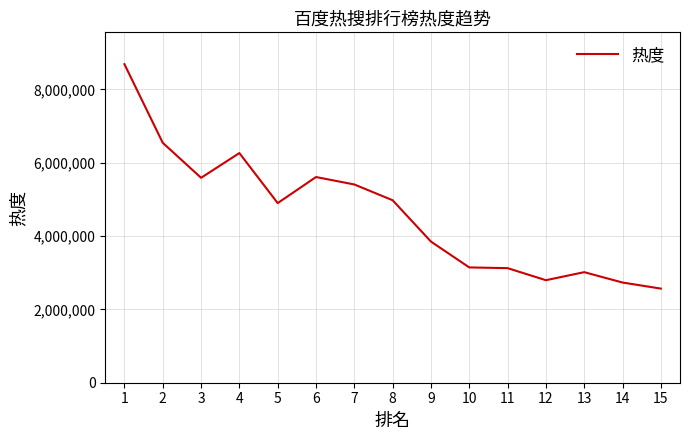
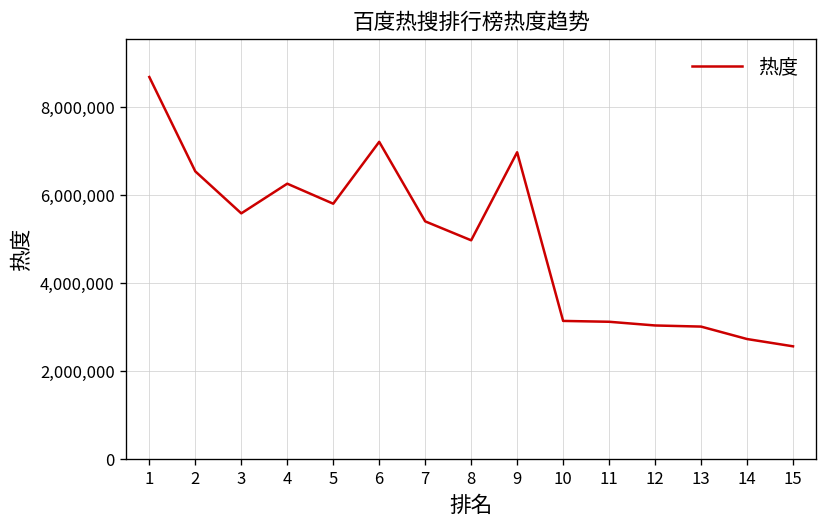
  {
    "1": "8,700,000",
    "2": "6,500,000",
    "3": "5,600,000",
    "4": "6,300,000",
-   "5": "4,900,000",
-   "6": "5,600,000",
+   "5": "5,800,000",
+   "6": "7,200,000",
    "7": "5,400,000",
    "8": "5,000,000",
-   "9": "3,800,000",
+   "9": "7,000,000",
    "10": "3,100,000",
    "11": "3,100,000",
-   "12": "2,800,000",
+   "12": "3,000,000",
    "13": "3,000,000",
    "14": "2,700,000",
    "15": "2,600,000"
  }
